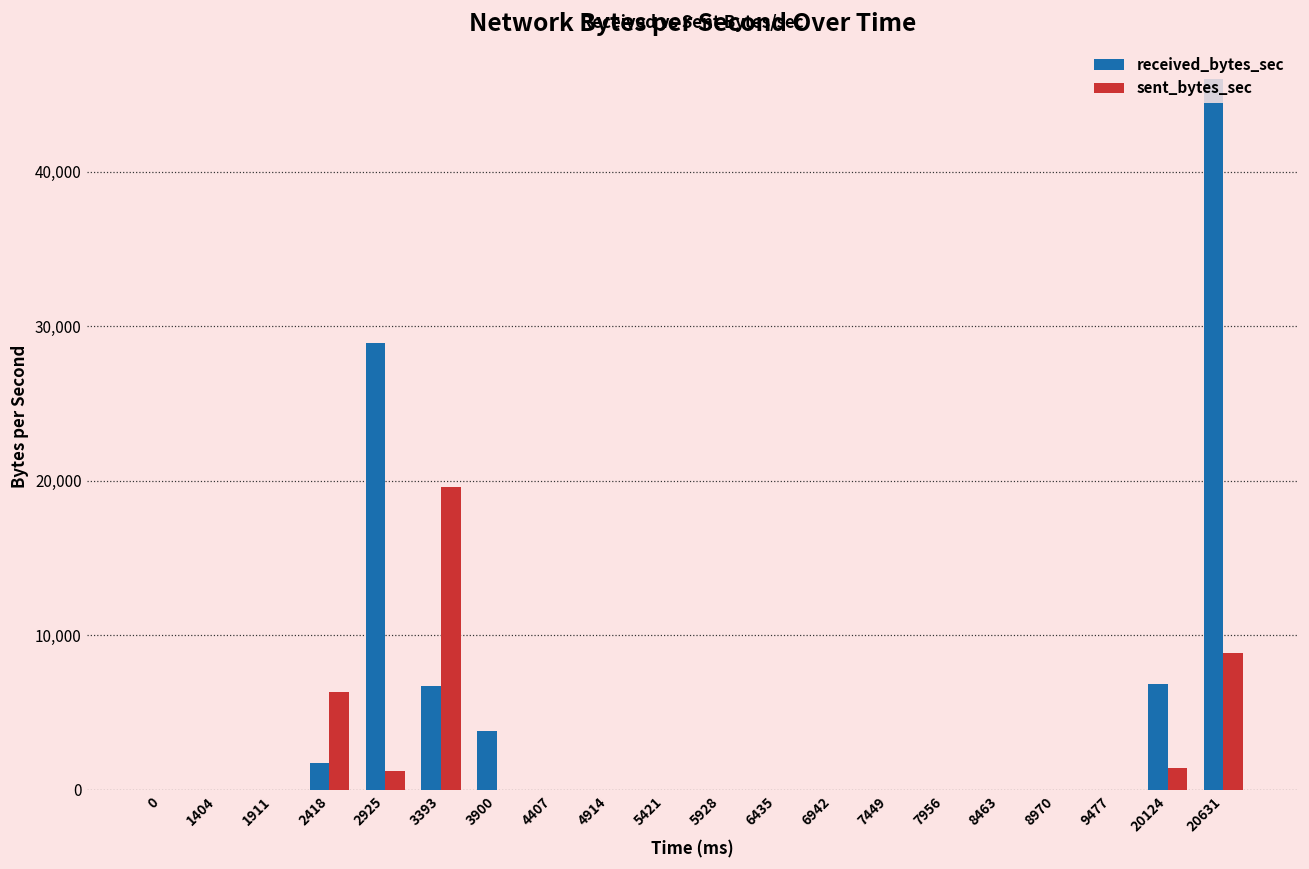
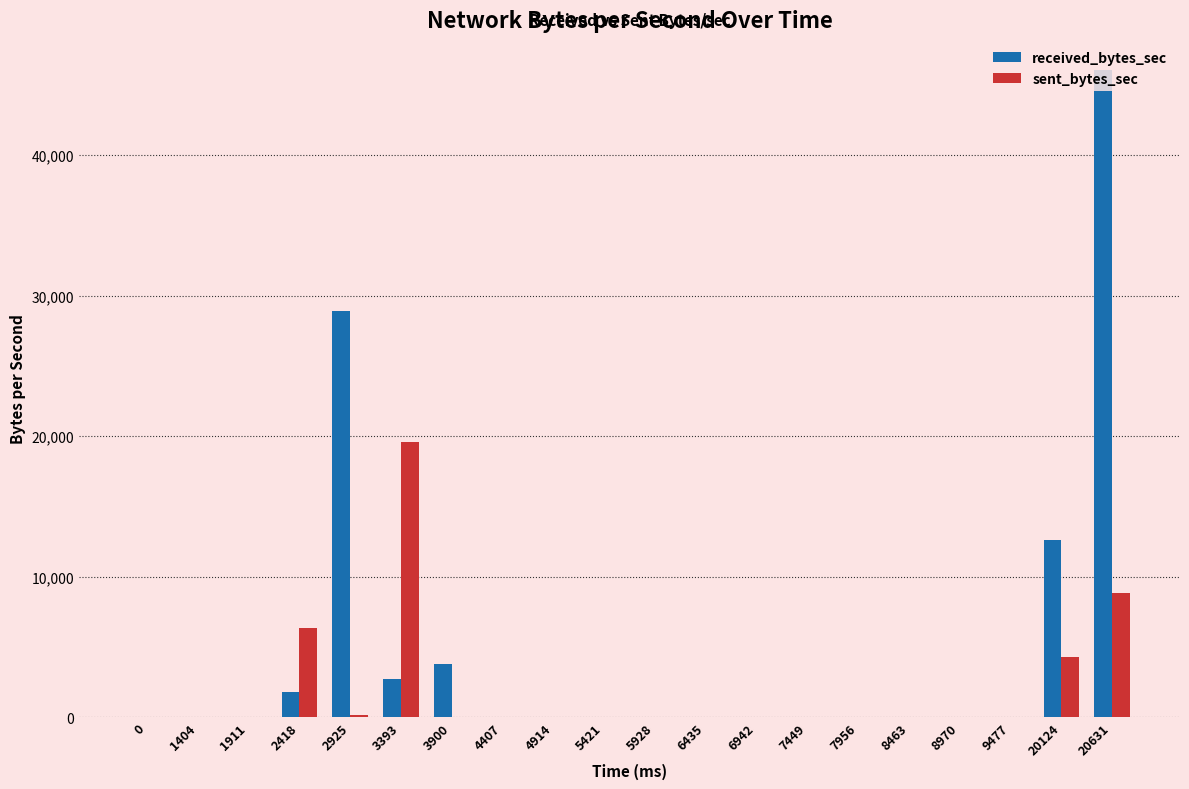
  {
    "received_bytes_sec": {
      "0": "0",
      "1404": "0",
      "1911": "0",
      "2418": "1,800",
      "2925": "28,900",
-     "3393": "6,700",
+     "3393": "2,700",
      "3900": "3,800",
      "4407": "0",
      "4914": "0",
      "5421": "0",
      "5928": "0",
      "6435": "0",
      "6942": "0",
      "7449": "0",
      "7956": "0",
      "8463": "0",
      "8970": "0",
      "9477": "0",
-     "20124": "6,900"
+     "20124": "12,600"
    },
    "sent_bytes_sec": {
      "0": "0",
      "1404": "0",
      "1911": "0",
      "2418": "6,300",
-     "2925": "1,200",
+     "2925": "200",
      "3393": "19,600",
      "3900": "0",
      "4407": "0",
      "4914": "0",
      "5421": "0",
      "5928": "0",
      "6435": "0",
      "6942": "0",
      "7449": "0",
      "7956": "0",
      "8463": "0",
      "8970": "0",
      "9477": "0",
-     "20124": "1,400",
+     "20124": "4,200",
      "20631": "8,900"
    }
  }
